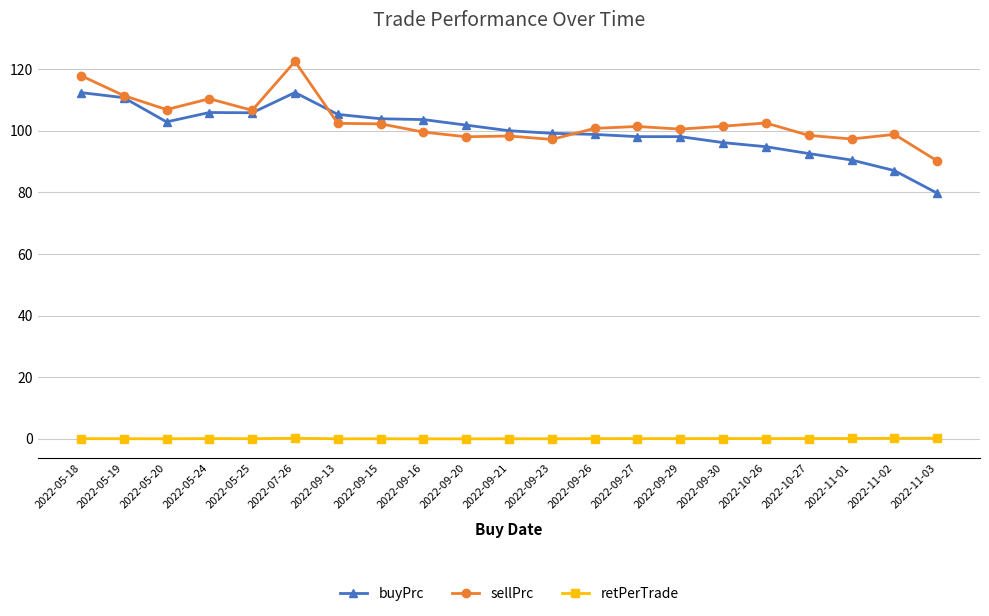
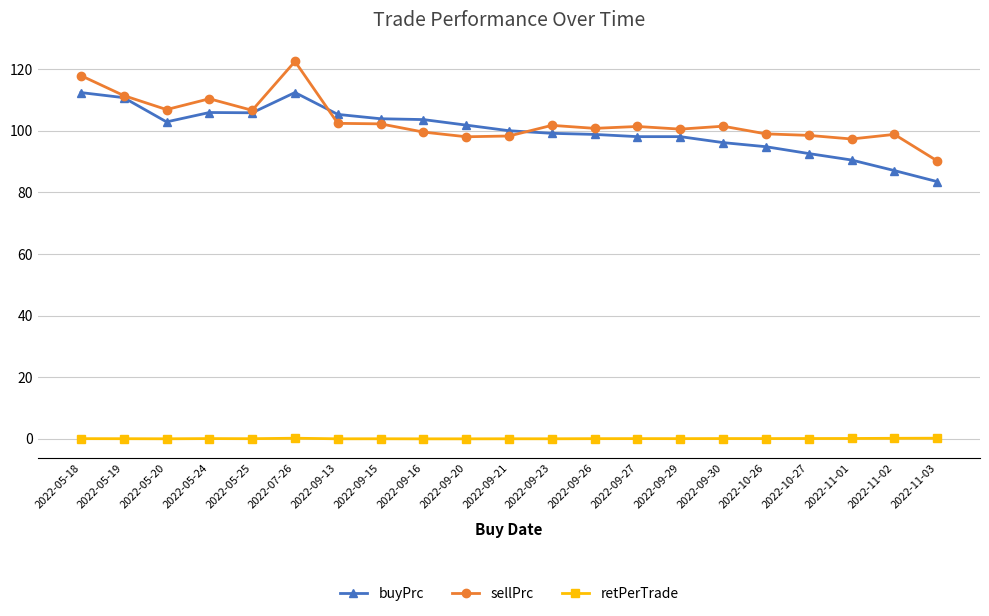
  {
    "buyPrc": {
      "2022-05-18": 112,
      "2022-05-20": 103,
      "2022-05-24": 106,
      "2022-07-26": 112,
      "2022-09-13": 105,
      "2022-09-15": 104,
      "2022-09-16": 104,
      "2022-09-20": 102,
      "2022-09-21": 100,
      "2022-09-23": 99,
      "2022-09-26": 99,
      "2022-09-27": 98,
      "2022-09-29": 98,
      "2022-09-30": 96,
      "2022-10-26": 95,
      "2022-10-27": 93,
      "2022-11-01": 91,
      "2022-11-02": 87,
-     "2022-11-03": 80
+     "2022-11-03": 83
    },
    "sellPrc": {
      "2022-05-18": 118,
      "2022-05-20": 107,
      "2022-05-24": 110,
      "2022-07-26": 123,
      "2022-09-13": 102,
      "2022-09-15": 102,
      "2022-09-16": 100,
      "2022-09-20": 98,
      "2022-09-21": 98,
-     "2022-09-23": 97,
+     "2022-09-23": 102,
      "2022-09-26": 101,
      "2022-09-27": 101,
      "2022-09-29": 101,
      "2022-09-30": 101,
-     "2022-10-26": 103,
+     "2022-10-26": 99,
      "2022-10-27": 99,
      "2022-11-01": 97,
      "2022-11-02": 99,
      "2022-11-03": 90
    },
    "retPerTrade": {
      "2022-05-18": 0,
      "2022-05-19": 0,
      "2022-05-20": 0,
      "2022-05-24": 0,
      "2022-05-25": 0,
      "2022-07-26": 0,
      "2022-09-13": 0,
      "2022-09-15": 0,
      "2022-09-16": 0,
      "2022-09-20": 0,
      "2022-09-21": 0,
      "2022-09-23": 0,
      "2022-09-26": 0,
      "2022-09-27": 0,
      "2022-09-29": 0,
      "2022-09-30": 0,
      "2022-10-26": 0,
      "2022-10-27": 0,
      "2022-11-01": 0,
      "2022-11-02": 0,
      "2022-11-03": 0
    }
  }
